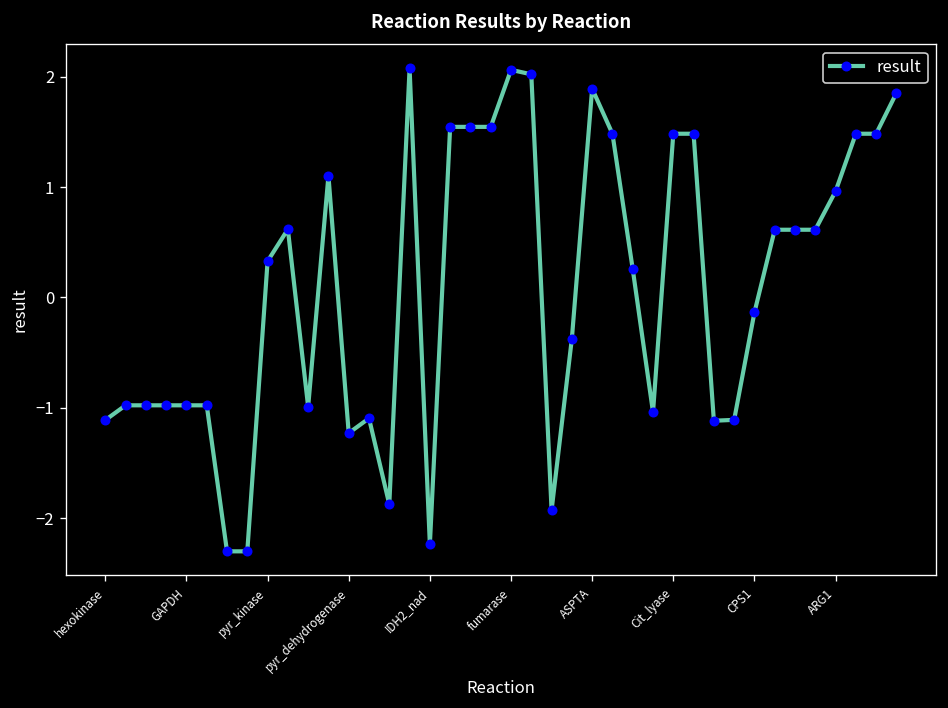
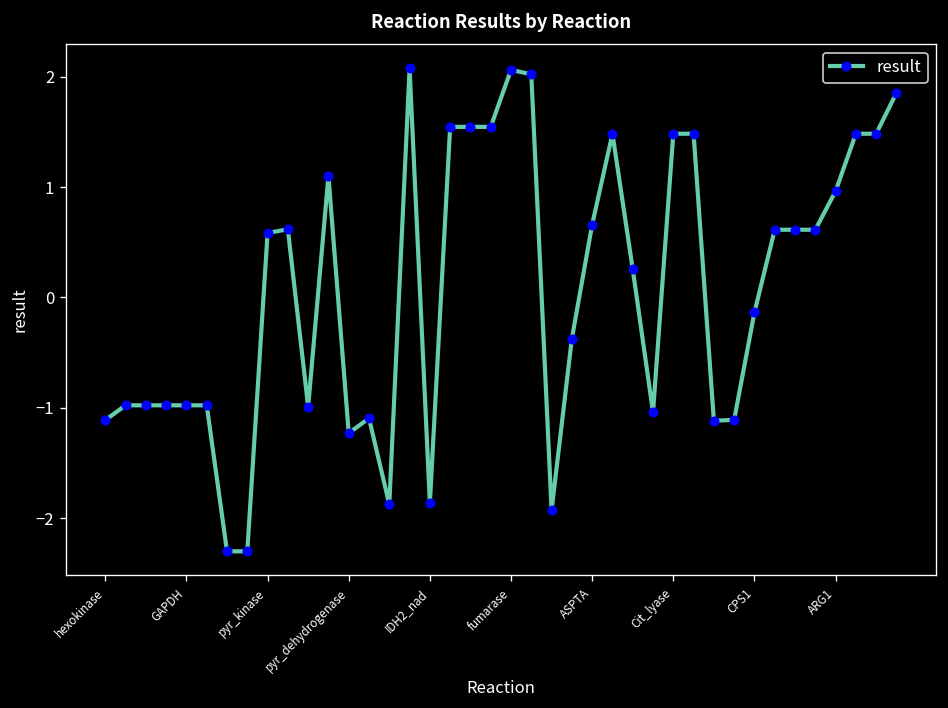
  {
    "hexokinase": -1.1,
    "GAPDH": -1.0,
-   "pyr_kinase": 0.3,
+   "pyr_kinase": 0.6,
    "pyr_dehydrogenase": -1.2,
-   "IDH2_nad": -2.2,
+   "IDH2_nad": -1.9,
    "fumarase": 2.1,
-   "ASPTA": 1.9,
+   "ASPTA": 0.7,
    "Cit_lyase": 1.5,
    "CPS1": -0.1,
    "ARG1": 1.0
  }
